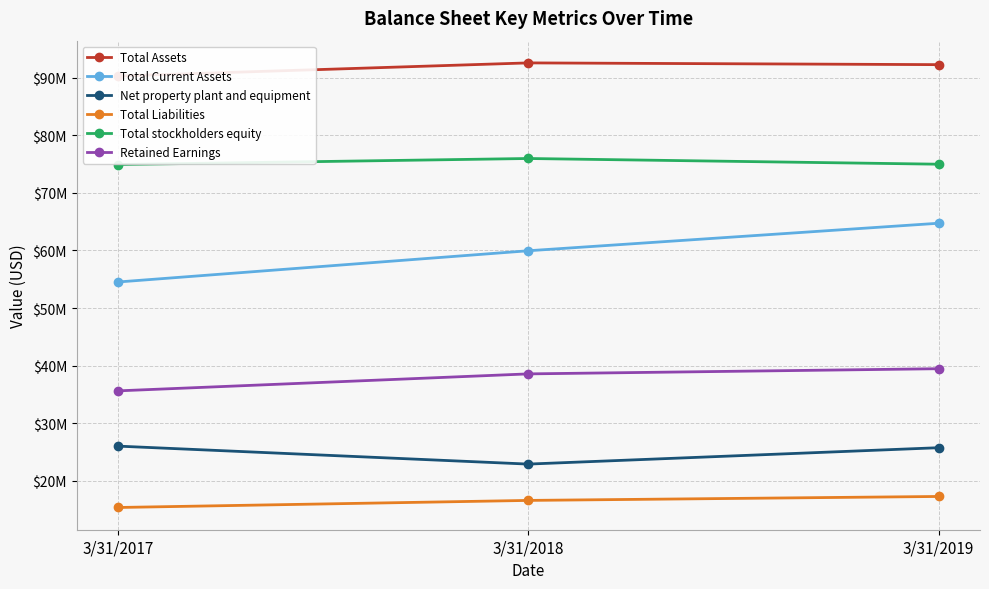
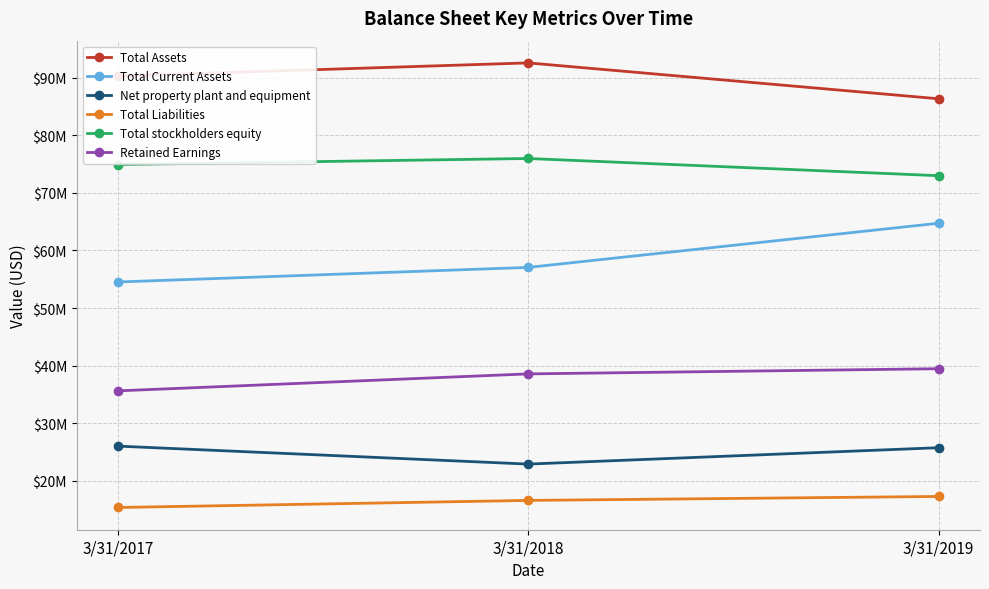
  {
    "Total Assets": {
      "3/31/2018": "$93000000",
-     "3/31/2019": "$92000000"
+     "3/31/2019": "$86000000"
    },
    "Total Current Assets": {
      "3/31/2017": "$55000000",
-     "3/31/2018": "$60000000",
+     "3/31/2018": "$57000000",
      "3/31/2019": "$65000000"
    },
    "Net property plant and equipment": {
      "3/31/2017": "$26000000",
      "3/31/2018": "$23000000",
      "3/31/2019": "$26000000"
    },
    "Total Liabilities": {
      "3/31/2017": "$15000000",
      "3/31/2018": "$17000000",
      "3/31/2019": "$17000000"
    },
    "Total stockholders equity": {
      "3/31/2017": "$75000000",
      "3/31/2018": "$76000000",
-     "3/31/2019": "$75000000"
+     "3/31/2019": "$73000000"
    },
    "Retained Earnings": {
      "3/31/2017": "$36000000",
      "3/31/2018": "$39000000",
      "3/31/2019": "$39000000"
    }
  }
